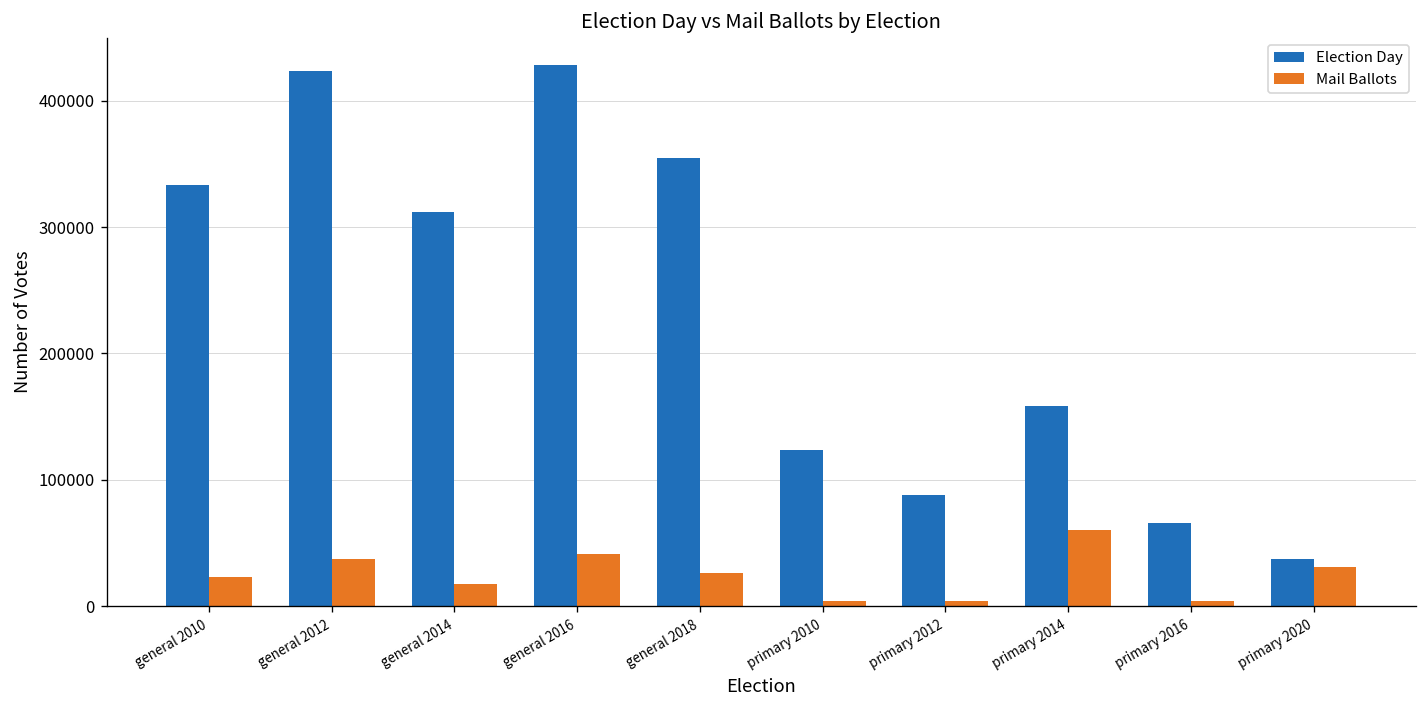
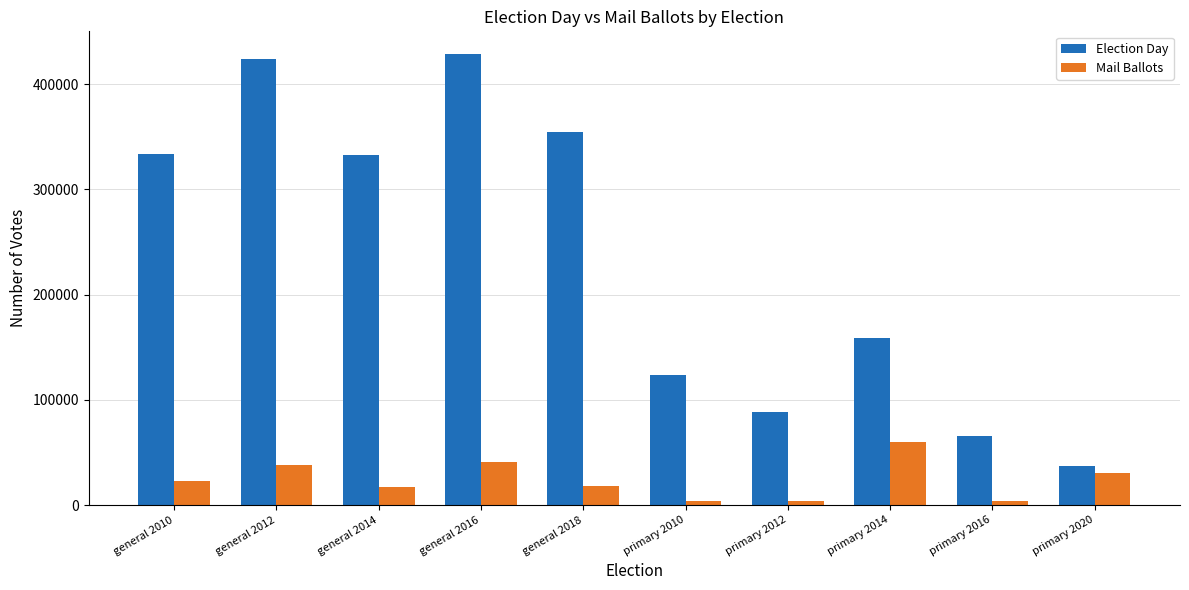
  {
    "Election Day": {
      "general 2010": 334000,
      "general 2012": 424000,
-     "general 2014": 312000,
+     "general 2014": 332000,
      "general 2016": 429000,
      "general 2018": 355000,
      "primary 2010": 123000,
      "primary 2012": 88000,
      "primary 2014": 159000,
      "primary 2016": 66000,
      "primary 2020": 37000
    },
    "Mail Ballots": {
      "general 2010": 23000,
      "general 2012": 38000,
      "general 2014": 17000,
      "general 2016": 41000,
-     "general 2018": 27000,
+     "general 2018": 18000,
      "primary 2010": 4000,
      "primary 2012": 4000,
      "primary 2014": 60000,
      "primary 2016": 4000,
      "primary 2020": 31000
    }
  }
